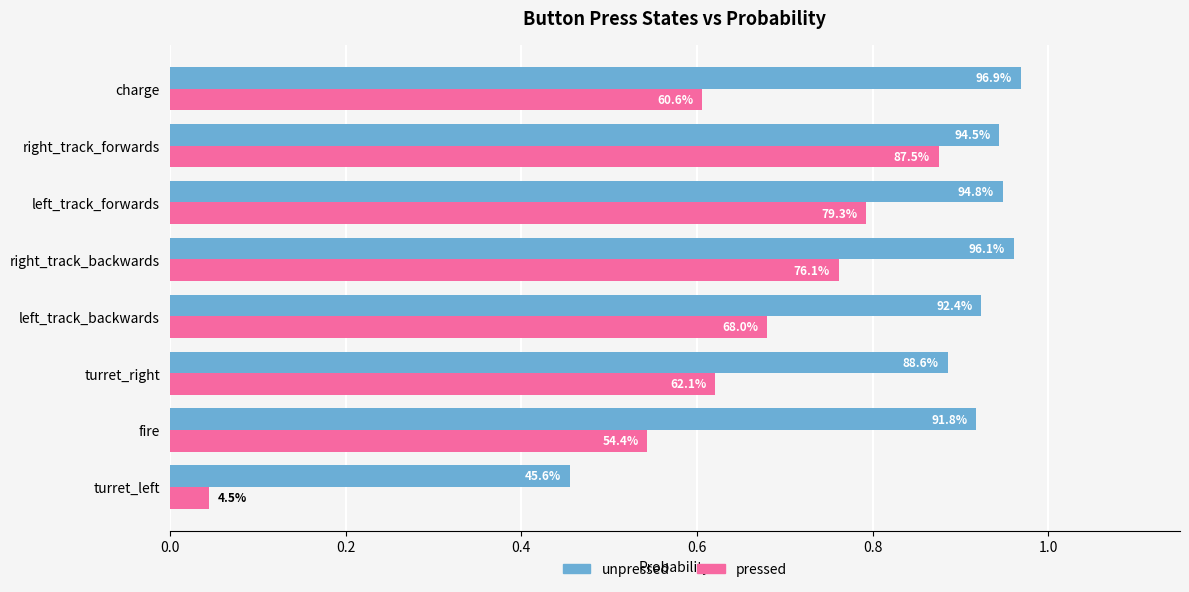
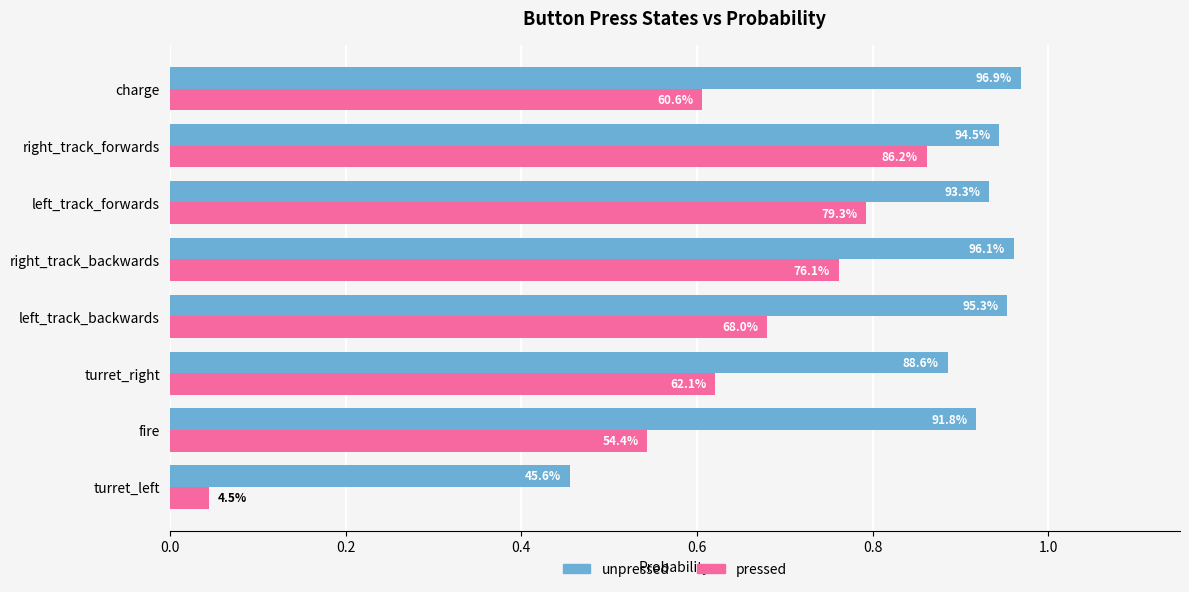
  {
    "unpressed": {
      "charge": "96.9%",
      "right_track_forwards": "94.5%",
-     "left_track_forwards": "94.8%",
+     "left_track_forwards": "93.3%",
      "right_track_backwards": "96.1%",
-     "left_track_backwards": "92.4%",
+     "left_track_backwards": "95.3%",
      "turret_right": "88.6%",
      "fire": "91.8%",
      "turret_left": "45.6%"
    },
    "pressed": {
      "charge": "60.6%",
-     "right_track_forwards": "87.5%",
+     "right_track_forwards": "86.2%",
      "left_track_forwards": "79.3%",
      "right_track_backwards": "76.1%",
      "left_track_backwards": "68.0%",
      "turret_right": "62.1%",
      "fire": "54.4%",
      "turret_left": "4.5%"
    }
  }
